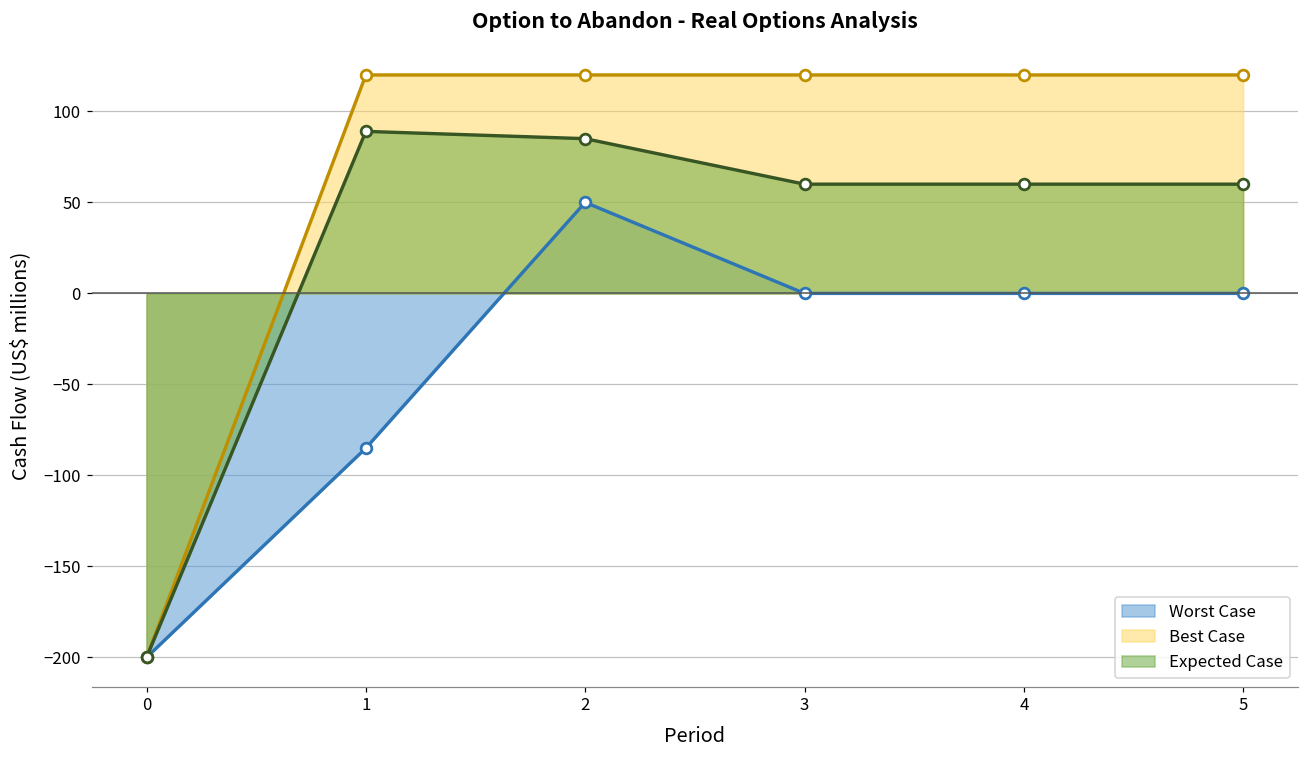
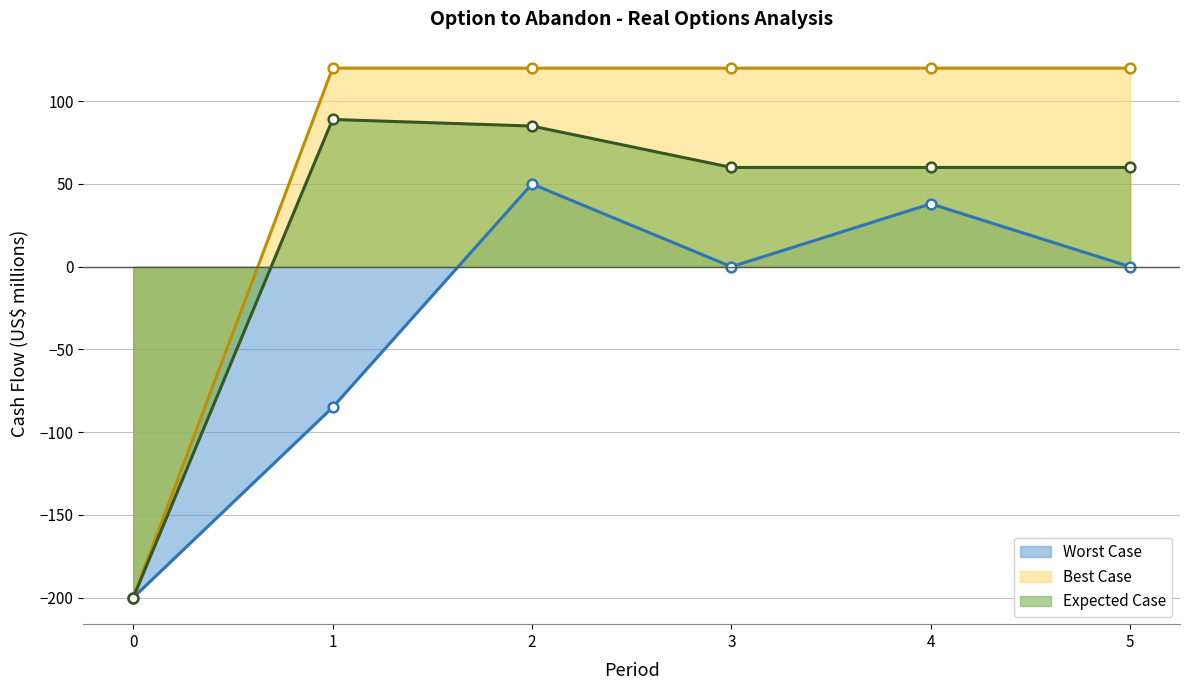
  {
    "Worst Case": {
-     "4": 0
+     "4": 38
    }
  }
